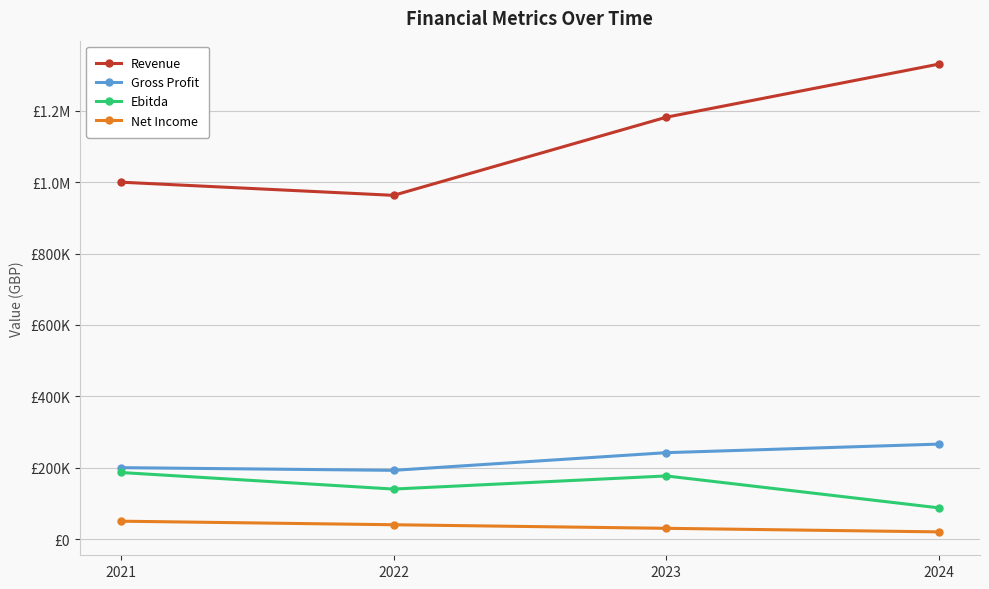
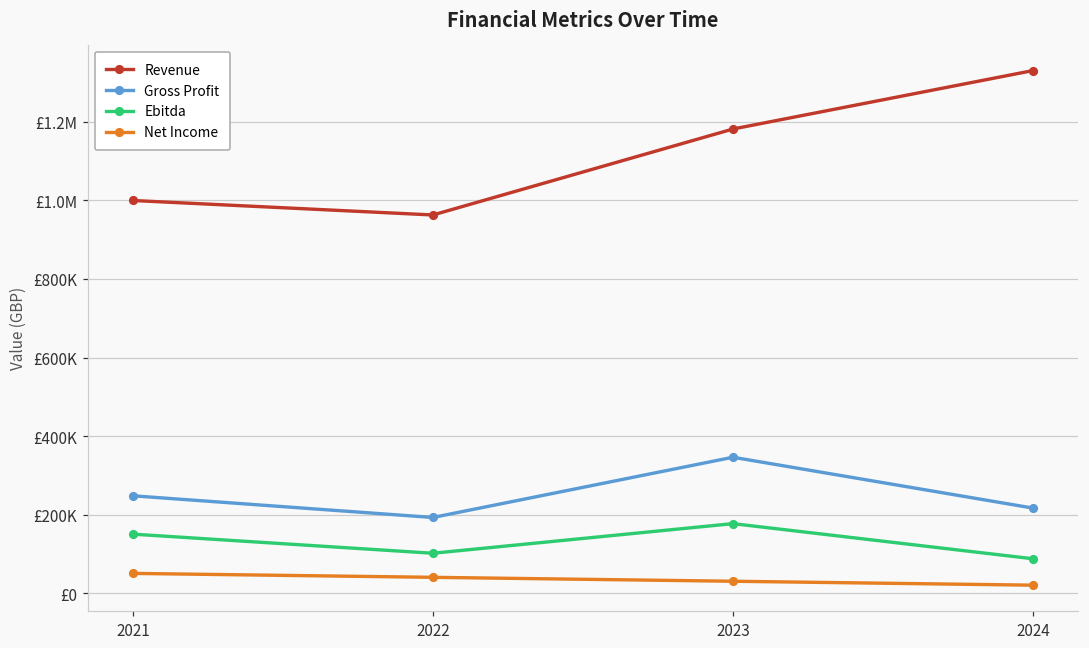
  {
    "Revenue": {
      "2021": "£1000000",
      "2022": "£960000",
      "2023": "£1180000",
      "2024": "£1330000"
    },
    "Gross Profit": {
-     "2021": "£200000",
+     "2021": "£250000",
      "2022": "£190000",
-     "2023": "£240000",
-     "2024": "£270000"
+     "2023": "£350000",
+     "2024": "£220000"
    },
    "Ebitda": {
-     "2021": "£190000",
-     "2022": "£140000",
+     "2021": "£150000",
+     "2022": "£100000",
      "2023": "£180000",
      "2024": "£90000"
    },
    "Net Income": {
      "2021": "£50000",
      "2022": "£40000",
      "2023": "£30000",
      "2024": "£20000"
    }
  }
